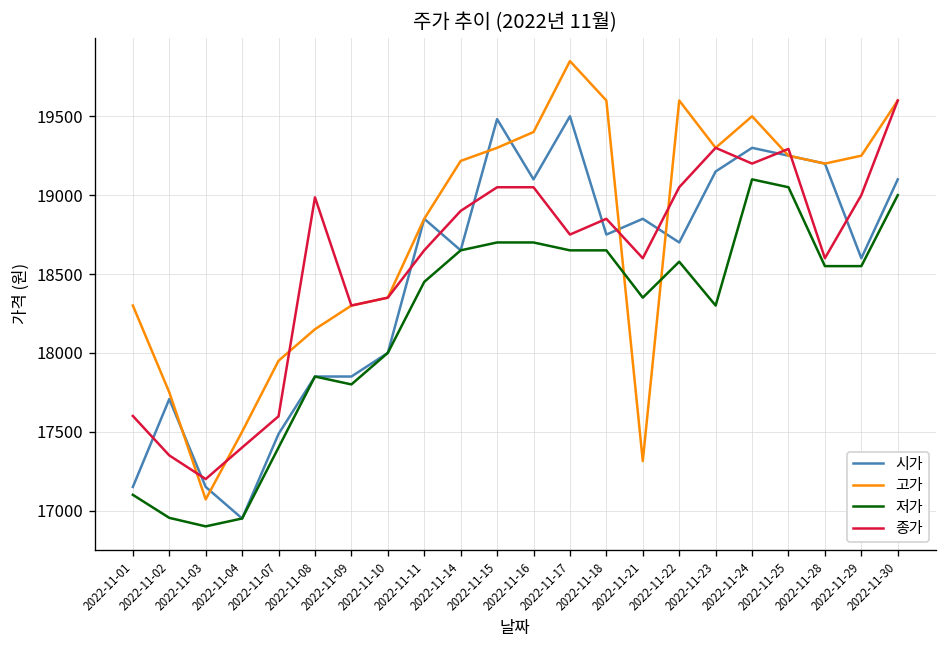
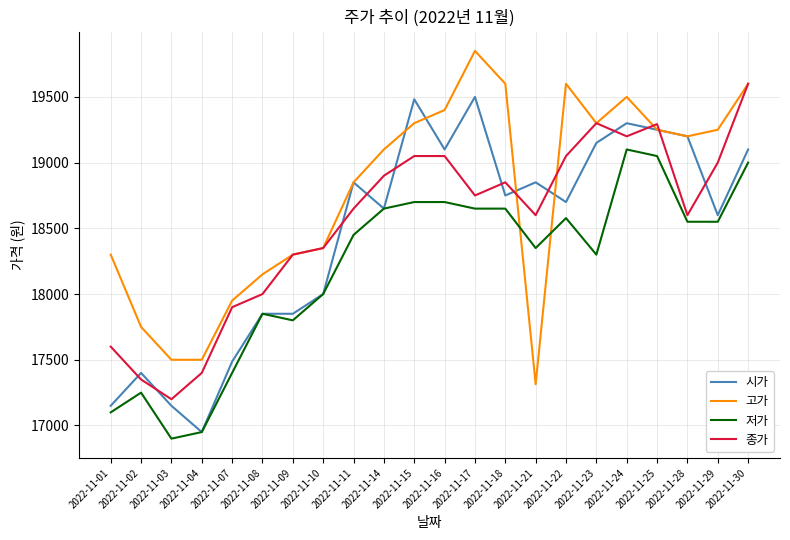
  {
    "시가": {
      "2022-11-01": 17150,
-     "2022-11-02": 17710,
+     "2022-11-02": 17400,
      "2022-11-03": 17150,
      "2022-11-07": 17490,
      "2022-11-09": 17850,
      "2022-11-15": 19480,
      "2022-11-16": 19100,
      "2022-11-17": 19500,
      "2022-11-18": 18750,
      "2022-11-21": 18850,
      "2022-11-22": 18700,
      "2022-11-23": 19150,
      "2022-11-24": 19300,
      "2022-11-29": 18600,
      "2022-11-30": 19100
    },
    "고가": {
      "2022-11-01": 18300,
      "2022-11-02": 17750,
-     "2022-11-03": 17070,
+     "2022-11-03": 17500,
      "2022-11-04": 17500,
      "2022-11-07": 17950,
      "2022-11-08": 18150,
-     "2022-11-14": 19220,
+     "2022-11-14": 19100,
      "2022-11-15": 19300,
      "2022-11-16": 19400,
      "2022-11-17": 19850,
      "2022-11-18": 19600,
      "2022-11-21": 17310,
      "2022-11-22": 19600,
      "2022-11-24": 19500,
      "2022-11-29": 19250
    },
    "저가": {
      "2022-11-01": 17100,
-     "2022-11-02": 16950,
+     "2022-11-02": 17250,
      "2022-11-03": 16900,
      "2022-11-07": 17400,
      "2022-11-09": 17800,
      "2022-11-11": 18450,
      "2022-11-15": 18700,
      "2022-11-16": 18700,
      "2022-11-17": 18650,
      "2022-11-18": 18650,
      "2022-11-21": 18350,
      "2022-11-22": 18580,
      "2022-11-23": 18300,
      "2022-11-24": 19100,
      "2022-11-25": 19050,
      "2022-11-28": 18550,
      "2022-11-29": 18550,
      "2022-11-30": 19000
    },
    "종가": {
      "2022-11-01": 17600,
      "2022-11-02": 17350,
      "2022-11-03": 17200,
      "2022-11-04": 17400,
-     "2022-11-07": 17600,
-     "2022-11-08": 18990,
+     "2022-11-07": 17900,
+     "2022-11-08": 18000,
      "2022-11-11": 18650,
      "2022-11-14": 18900,
      "2022-11-15": 19050,
      "2022-11-16": 19050,
      "2022-11-17": 18750,
      "2022-11-18": 18850,
      "2022-11-21": 18600,
      "2022-11-22": 19050,
      "2022-11-24": 19200,
      "2022-11-25": 19290,
      "2022-11-28": 18600,
      "2022-11-29": 19000
    }
  }
